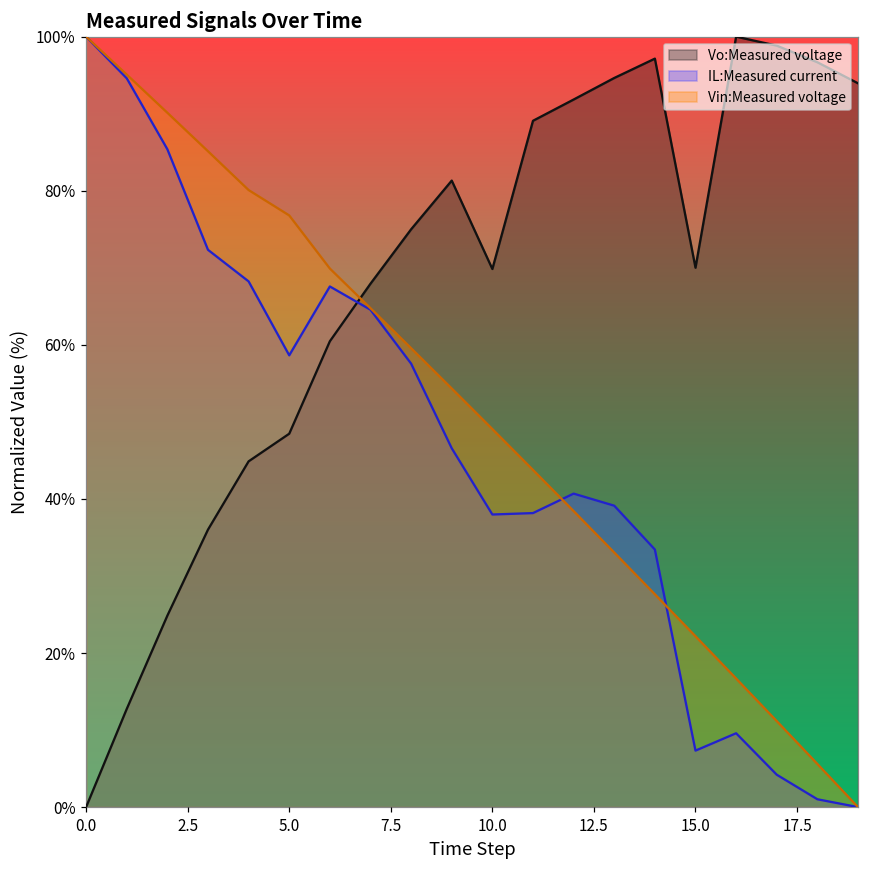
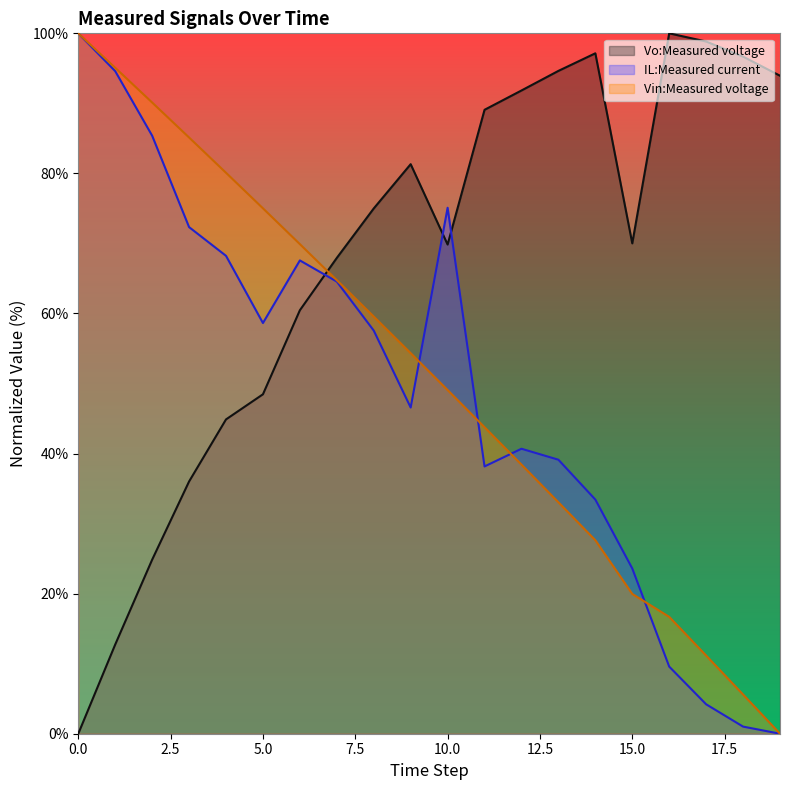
  {
    "Vo:Measured voltage": {
      "0.0": "0%",
      "5.0": "48%",
      "10.0": "70%",
      "15.0": "70%"
    },
    "IL:Measured current": {
      "5.0": "59%",
-     "10.0": "38%",
-     "15.0": "7%"
+     "10.0": "75%",
+     "15.0": "24%"
    },
    "Vin:Measured voltage": {
-     "5.0": "77%",
+     "5.0": "75%",
      "10.0": "49%",
-     "15.0": "22%"
+     "15.0": "20%"
    }
  }
